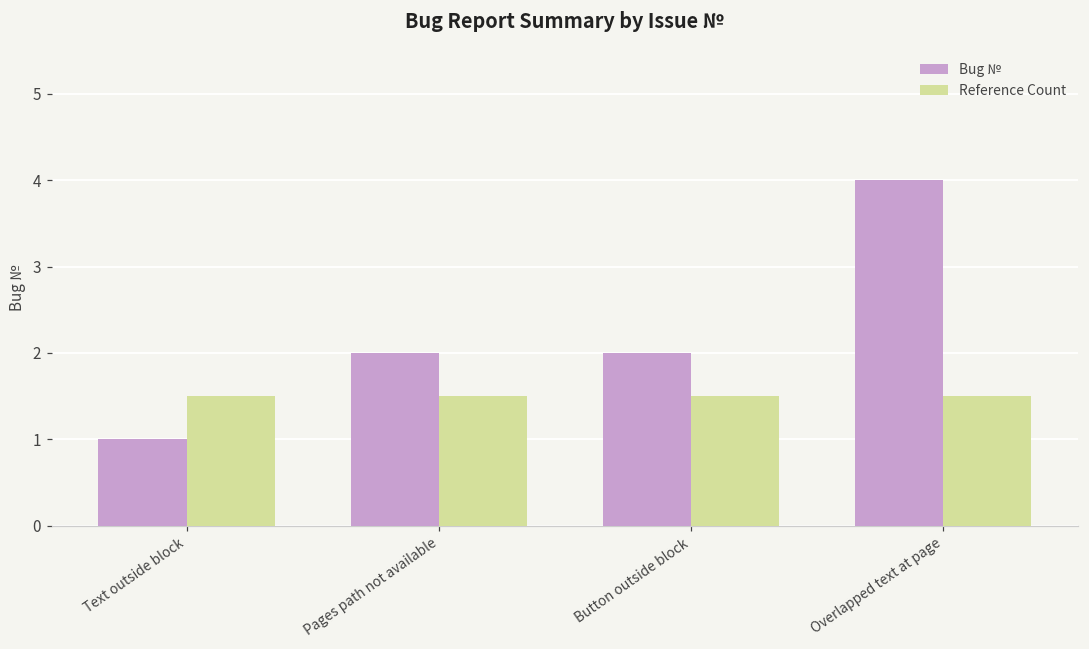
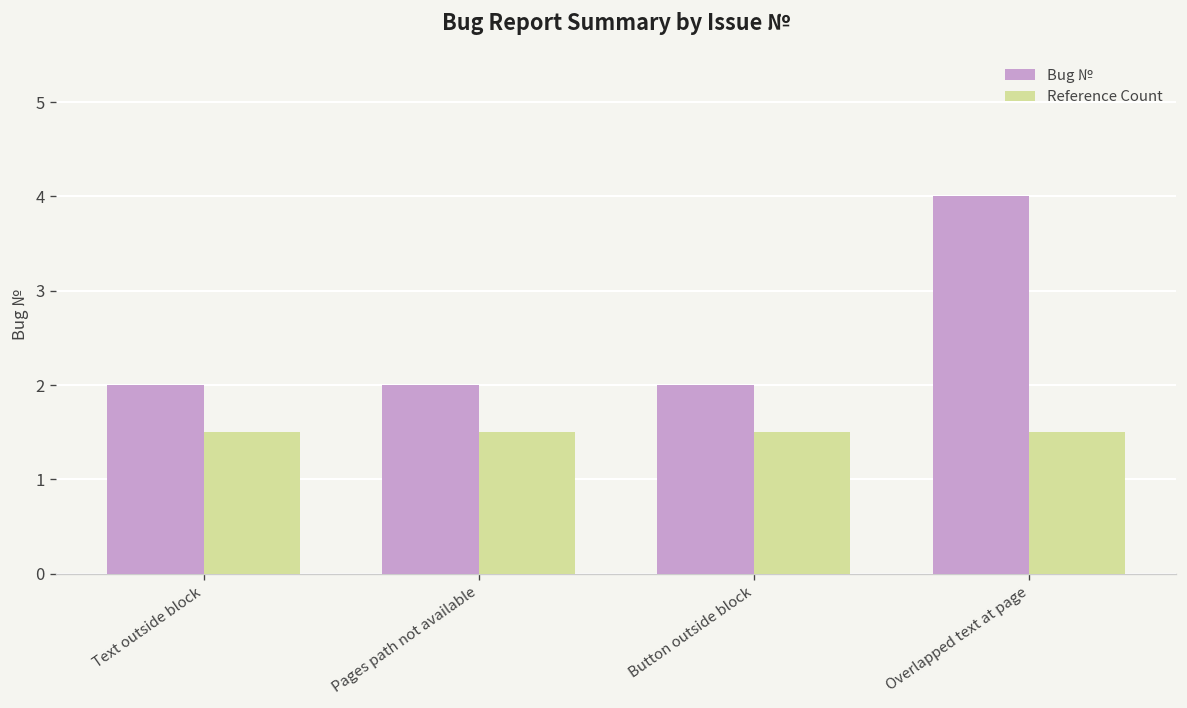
  {
    "Bug №": {
-     "Text outside block": 1,
+     "Text outside block": 2,
      "Pages path not available": 2,
      "Button outside block": 2,
      "Overlapped text at page": 4
    },
    "Reference Count": {
      "Text outside block": 1.5,
      "Pages path not available": 1.5,
      "Button outside block": 1.5,
      "Overlapped text at page": 1.5
    }
  }
